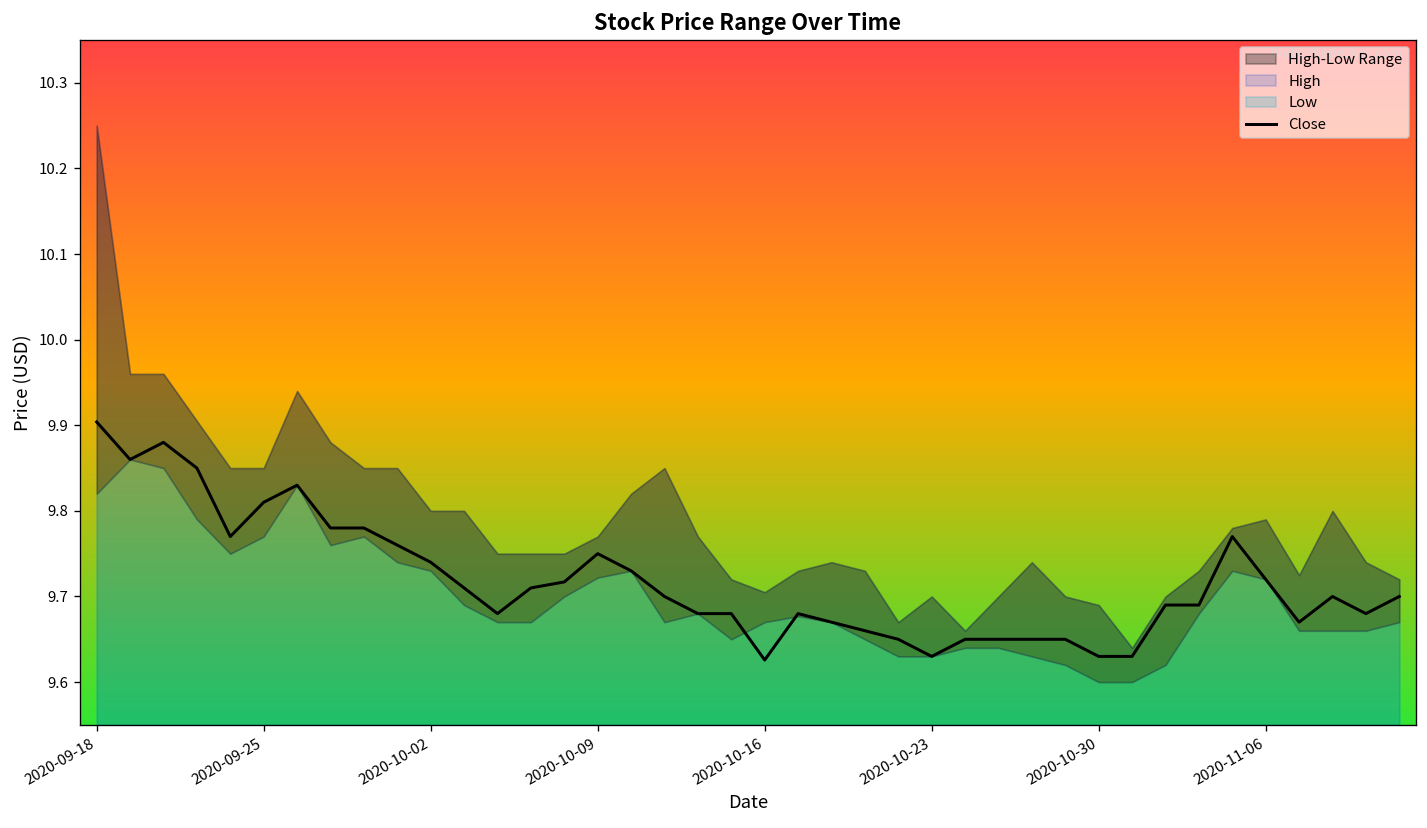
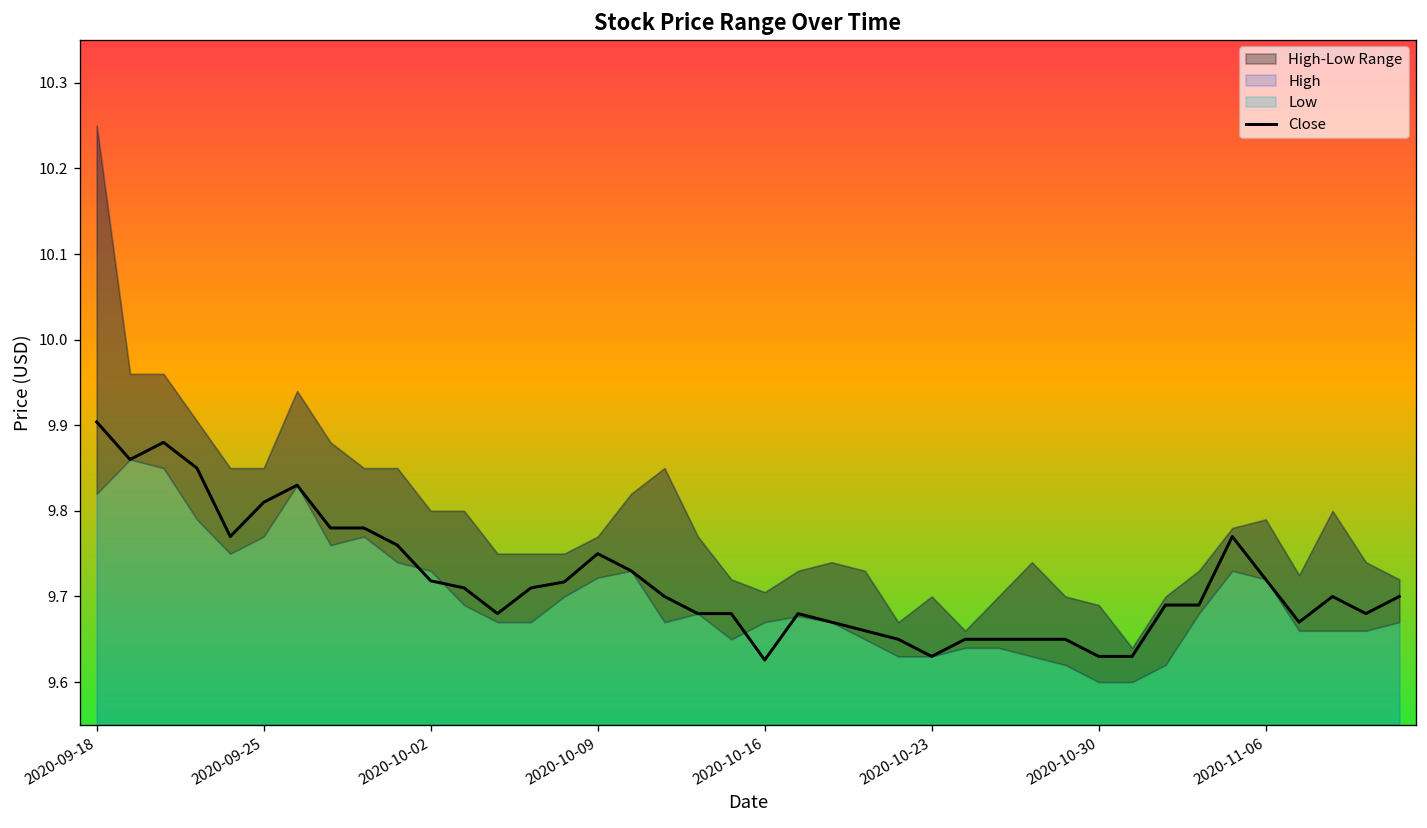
  {
    "Close": {
      "2020-09-18": 9.90,
      "2020-09-25": 9.81,
-     "2020-10-02": 9.74,
+     "2020-10-02": 9.72,
      "2020-10-09": 9.75,
      "2020-10-16": 9.63,
      "2020-10-30": 9.63
    }
  }
